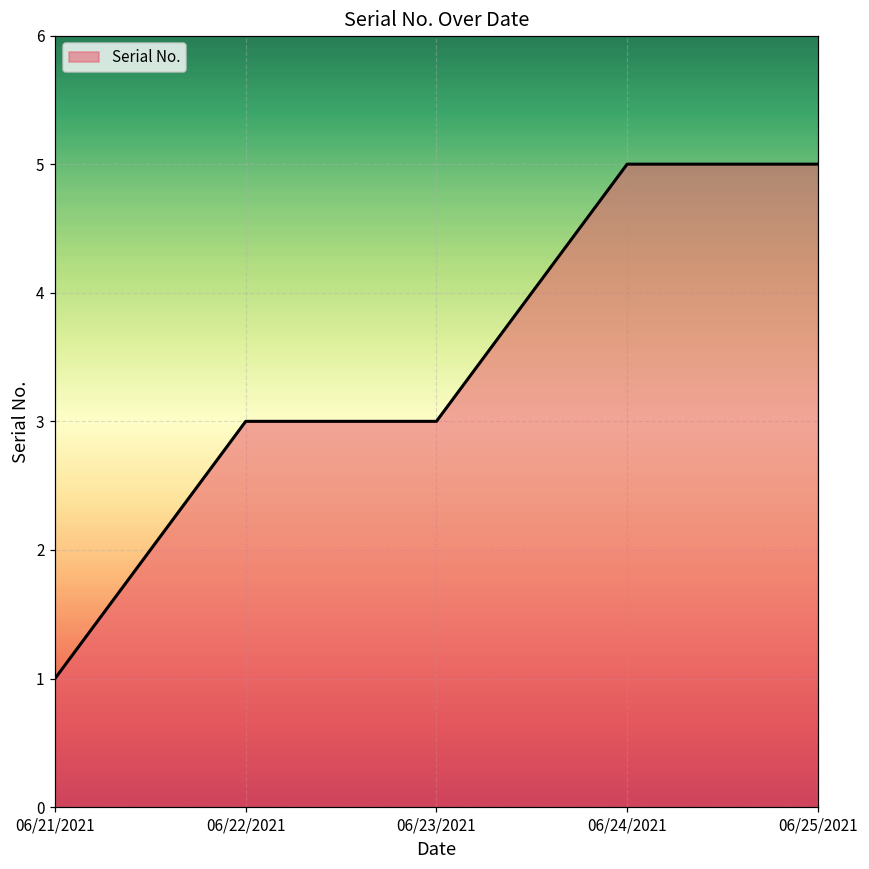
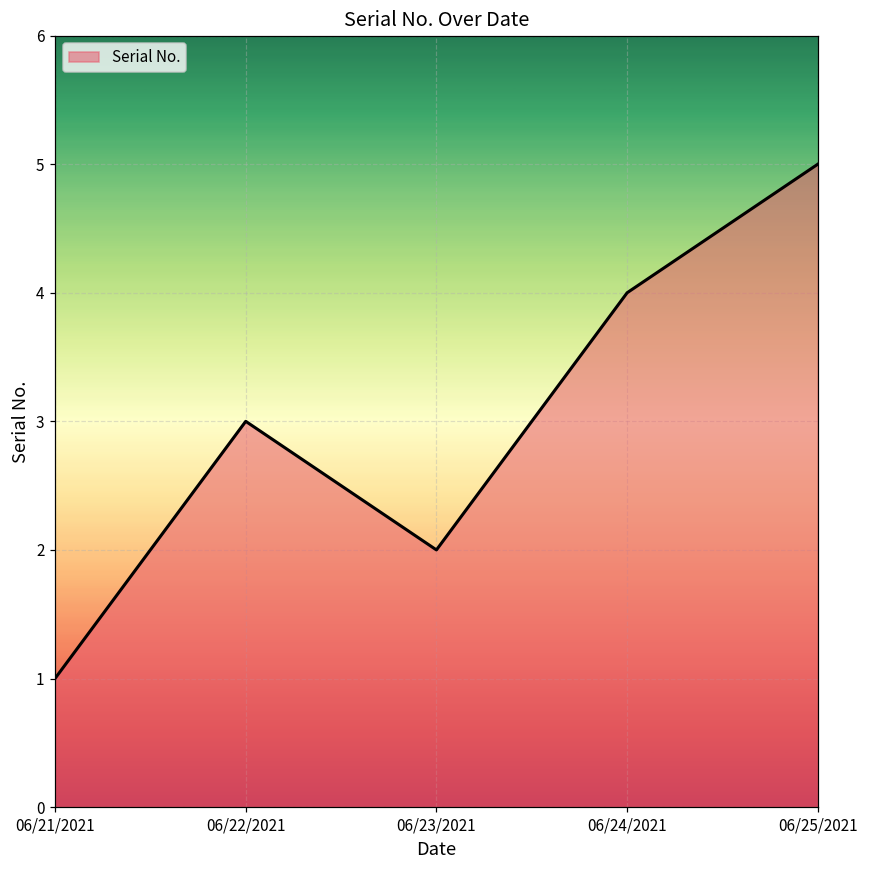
  {
    "06/21/2021": 1,
    "06/22/2021": 3,
-   "06/23/2021": 3,
-   "06/24/2021": 5,
+   "06/23/2021": 2,
+   "06/24/2021": 4,
    "06/25/2021": 5
  }
